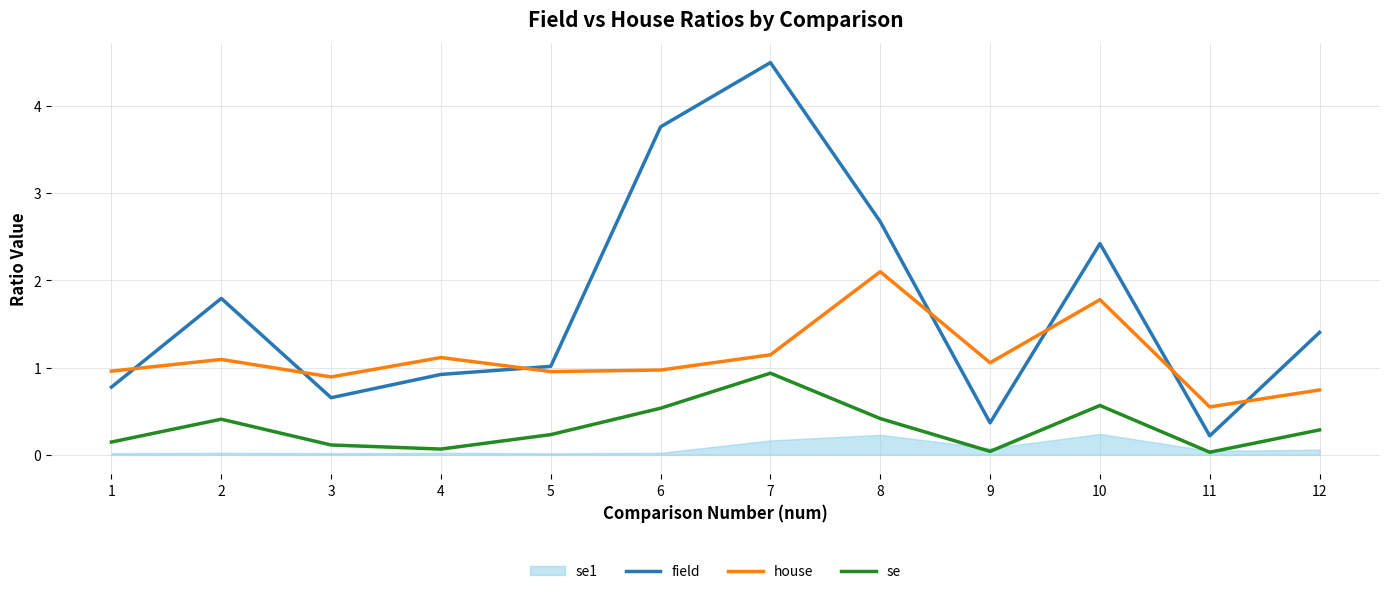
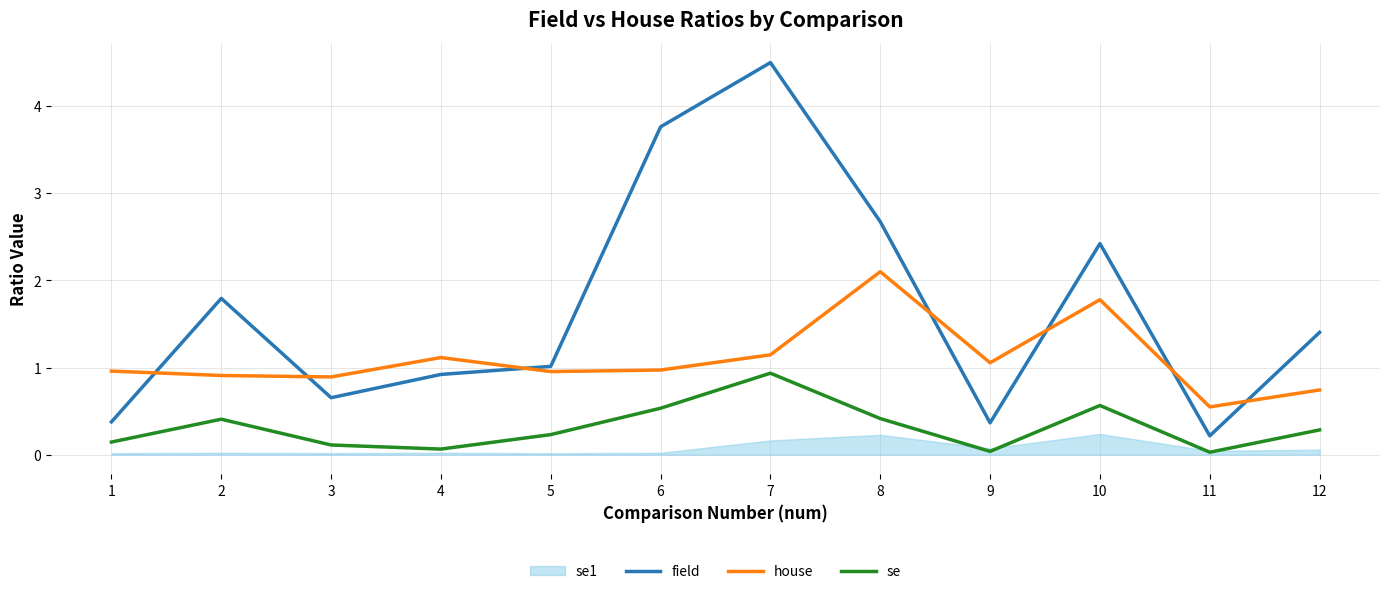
  {
    "field": {
-     "1": 0.8,
+     "1": 0.4,
      "2": 1.8,
      "3": 0.7,
      "4": 0.9,
      "5": 1.0,
      "6": 3.8,
      "7": 4.5,
      "8": 2.7,
      "9": 0.4,
      "10": 2.4,
      "11": 0.2,
      "12": 1.4
    },
    "se1": {
      "7": 0.2,
      "8": 0.2,
      "9": 0.1,
      "10": 0.2,
      "12": 0.1
    },
    "house": {
      "1": 1.0,
-     "2": 1.1,
+     "2": 0.9,
      "3": 0.9,
      "4": 1.1,
      "5": 1.0,
      "6": 1.0,
      "7": 1.1,
      "8": 2.1,
      "9": 1.1,
      "10": 1.8,
      "11": 0.5,
      "12": 0.7
    },
    "se": {
      "1": 0.1,
      "2": 0.4,
      "3": 0.1,
      "4": 0.1,
      "5": 0.2,
      "6": 0.5,
      "7": 0.9,
      "8": 0.4,
      "9": 0.0,
      "10": 0.6,
      "12": 0.3
    }
  }
